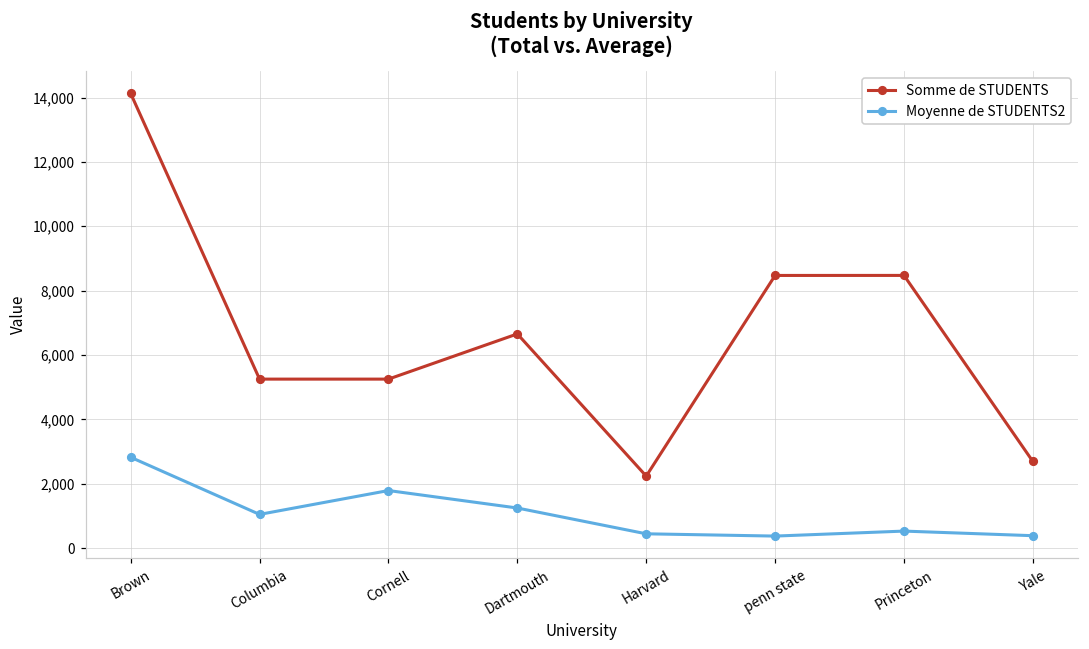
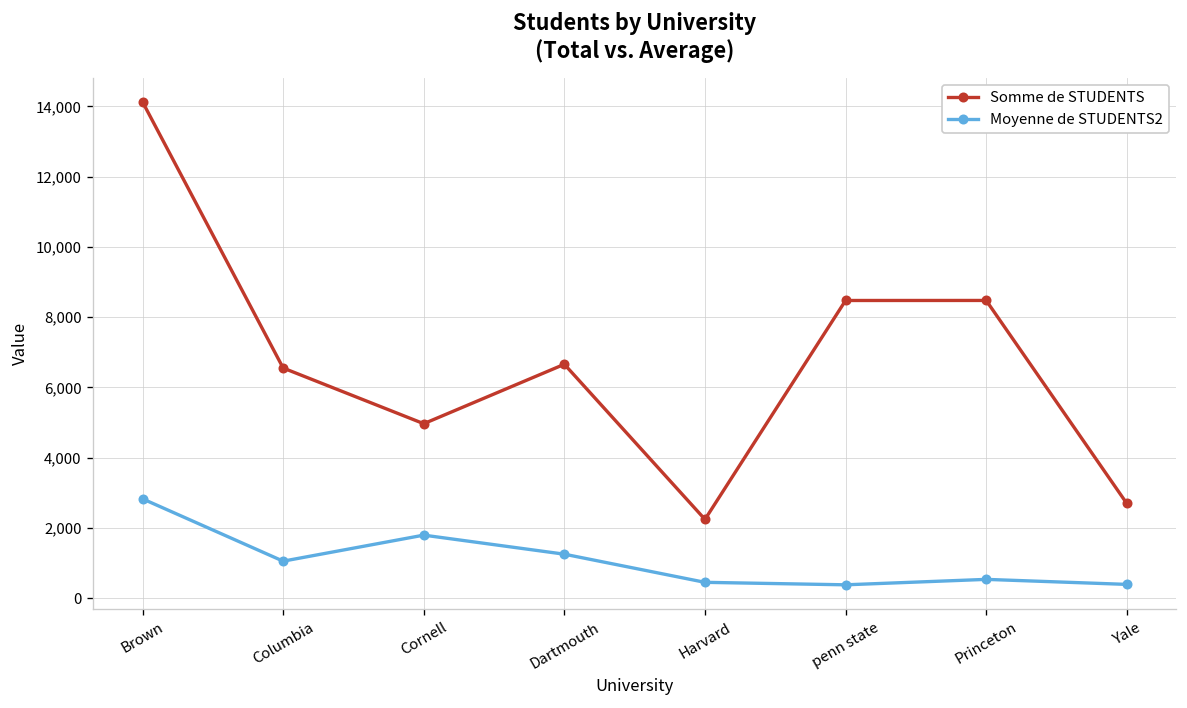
  {
    "Somme de STUDENTS": {
      "Brown": "14,100",
-     "Columbia": "5,300",
-     "Cornell": "5,300",
+     "Columbia": "6,600",
+     "Cornell": "5,000",
      "Dartmouth": "6,700",
      "Harvard": "2,200",
      "penn state": "8,500",
      "Princeton": "8,500",
      "Yale": "2,700"
    },
    "Moyenne de STUDENTS2": {
      "Brown": "2,800",
      "Columbia": "1,100",
      "Cornell": "1,800",
      "Dartmouth": "1,200",
      "Harvard": "400",
      "penn state": "400",
      "Princeton": "500",
      "Yale": "400"
    }
  }
